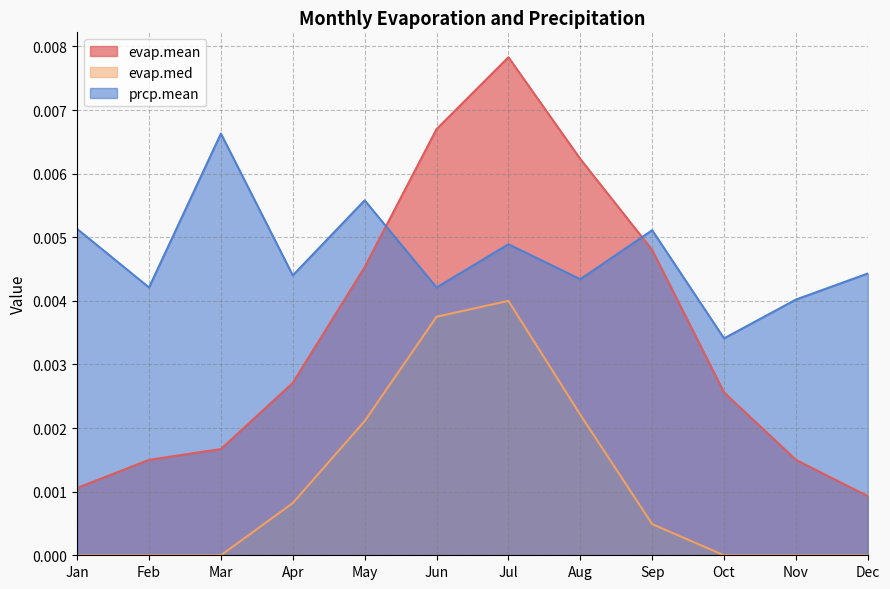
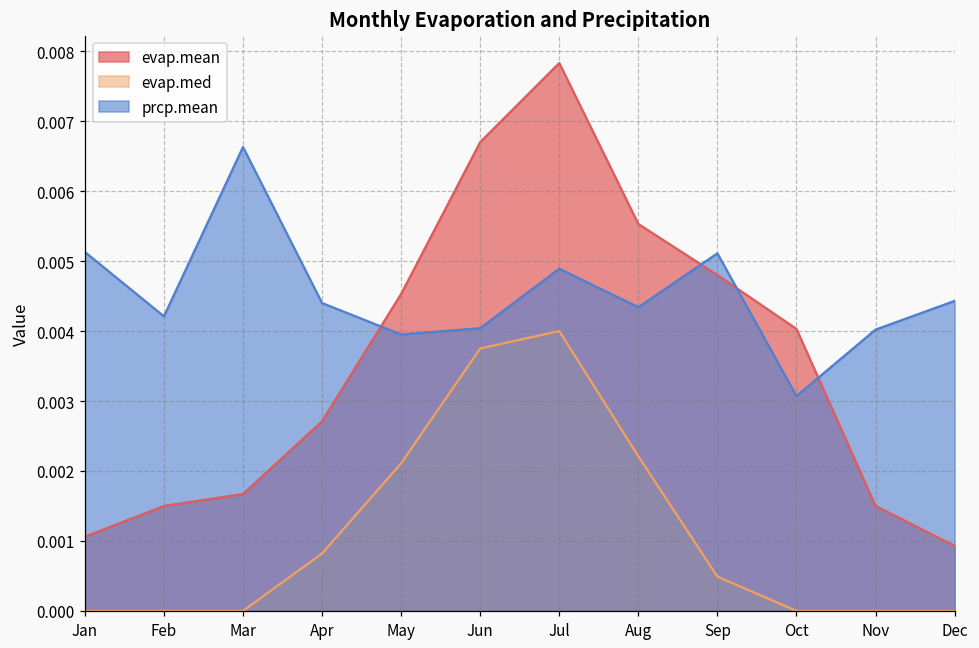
  {
    "evap.mean": {
      "Jan": 0.0011,
      "Feb": 0.0015,
      "Mar": 0.0017,
      "Apr": 0.0027,
      "May": 0.0045,
      "Jun": 0.0067,
      "Jul": 0.0078,
-     "Aug": 0.0062,
+     "Aug": 0.0055,
      "Sep": 0.0048,
-     "Oct": 0.0026,
+     "Oct": 0.0040,
      "Nov": 0.0015,
      "Dec": 0.0009
    },
    "evap.med": {
      "Jan": 0.0000,
      "Feb": 0.0000,
      "Mar": 0.0000,
      "Apr": 0.0008,
      "May": 0.0021,
      "Jun": 0.0038,
      "Jul": 0.0040,
      "Aug": 0.0022,
      "Sep": 0.0005,
      "Oct": 0.0000,
      "Nov": 0.0000,
      "Dec": 0.0000
    },
    "prcp.mean": {
      "Jan": 0.0051,
      "Feb": 0.0042,
      "Mar": 0.0066,
      "Apr": 0.0044,
-     "May": 0.0056,
-     "Jun": 0.0042,
+     "May": 0.0040,
+     "Jun": 0.0040,
      "Jul": 0.0049,
      "Aug": 0.0043,
      "Sep": 0.0051,
-     "Oct": 0.0034,
+     "Oct": 0.0031,
      "Nov": 0.0040,
      "Dec": 0.0044
    }
  }
